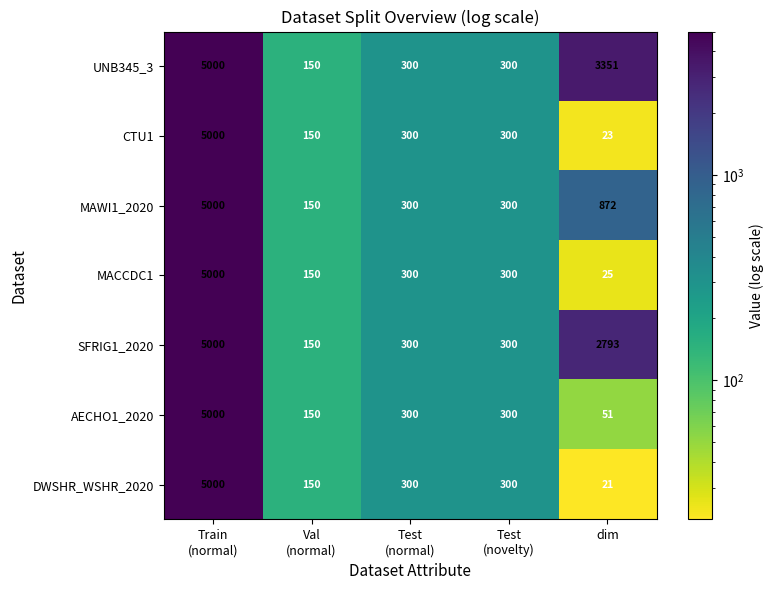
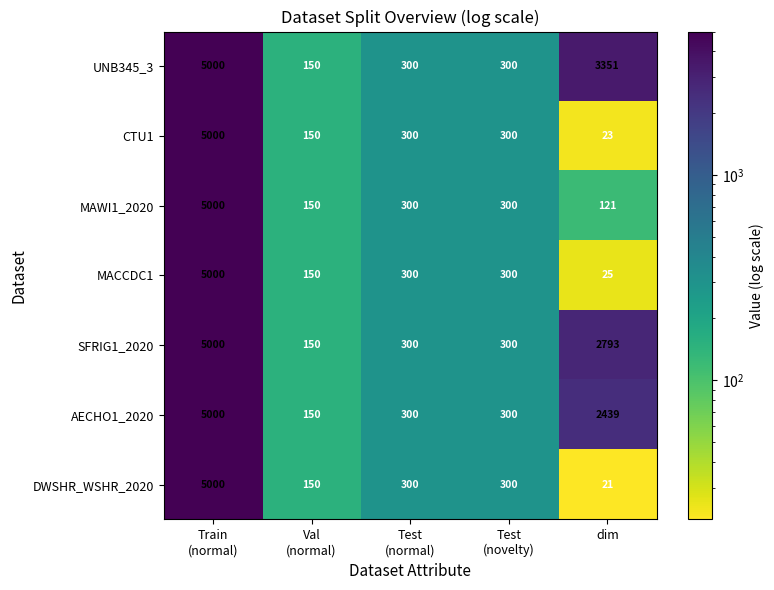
  {
    "UNB345_3": {
      "Train (normal)": 5000,
      "Val (normal)": 150,
      "Test (normal)": 300,
      "Test (novelty)": 300,
      "dim": 3351
    },
    "CTU1": {
      "Train (normal)": 5000,
      "Val (normal)": 150,
      "Test (normal)": 300,
      "Test (novelty)": 300,
      "dim": 23
    },
    "MAWI1_2020": {
      "Train (normal)": 5000,
      "Val (normal)": 150,
      "Test (normal)": 300,
      "Test (novelty)": 300,
-     "dim": 872
+     "dim": 121
    },
    "MACCDC1": {
      "Train (normal)": 5000,
      "Val (normal)": 150,
      "Test (normal)": 300,
      "Test (novelty)": 300,
      "dim": 25
    },
    "SFRIG1_2020": {
      "Train (normal)": 5000,
      "Val (normal)": 150,
      "Test (normal)": 300,
      "Test (novelty)": 300,
      "dim": 2793
    },
    "AECHO1_2020": {
      "Train (normal)": 5000,
      "Val (normal)": 150,
      "Test (normal)": 300,
      "Test (novelty)": 300,
-     "dim": 51
+     "dim": 2439
    },
    "DWSHR_WSHR_2020": {
      "Train (normal)": 5000,
      "Val (normal)": 150,
      "Test (normal)": 300,
      "Test (novelty)": 300,
      "dim": 21
    }
  }
